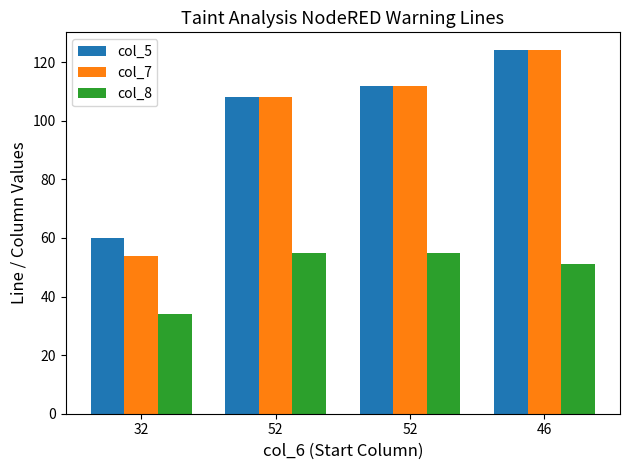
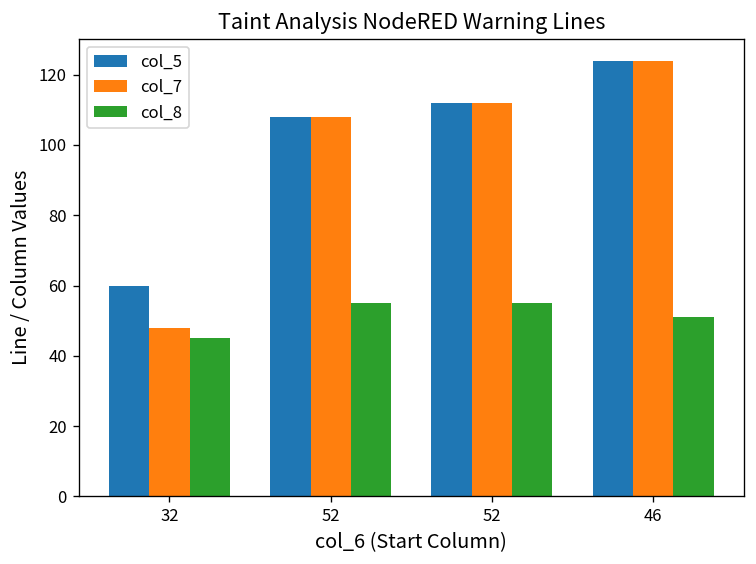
  {
    "col_5": {
      "32": 60,
      "46": 124
    },
    "col_7": {
-     "32": 54,
+     "32": 48,
      "46": 124
    },
    "col_8": {
-     "32": 34,
+     "32": 45,
      "46": 51
    }
  }
